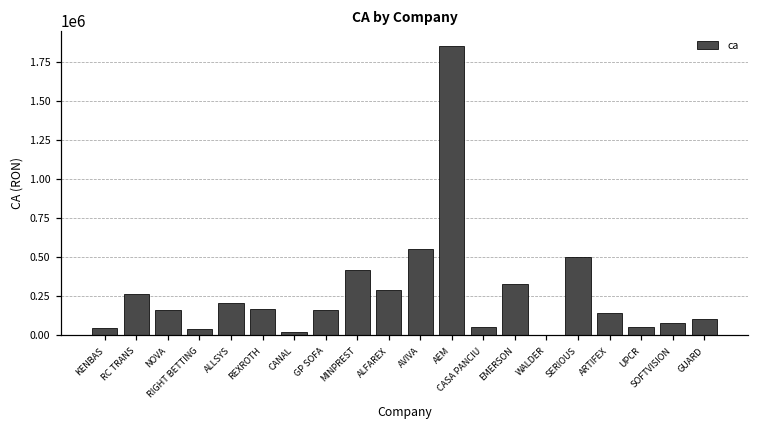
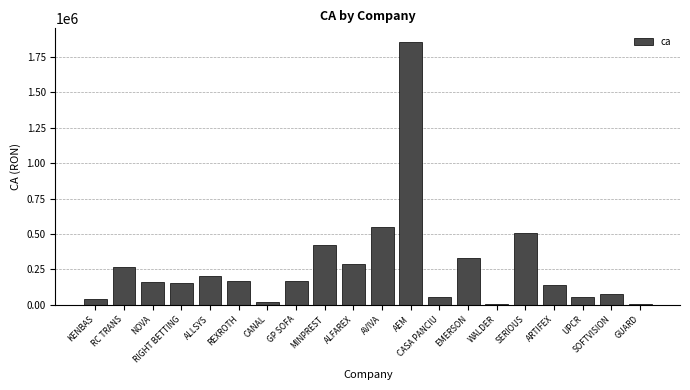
  {
    "KENBAS": 40000,
    "RC TRANS": 260000,
    "NOVA": 160000,
-   "RIGHT BETTING": 40000,
+   "RIGHT BETTING": 150000,
    "ALLSYS": 210000,
    "REXROTH": 170000,
    "CANAL": 20000,
    "GP SOFA": 170000,
    "MINPREST": 420000,
    "ALFAREX": 290000,
    "AVIVA": 550000,
    "AEM": 1860000,
    "CASA PANCIU": 50000,
    "EMERSON": 330000,
    "SERIOUS": 500000,
    "ARTIFEX": 140000,
    "UPCR": 50000,
    "SOFTVISION": 80000,
-   "GUARD": 110000
+   "GUARD": 0
  }
